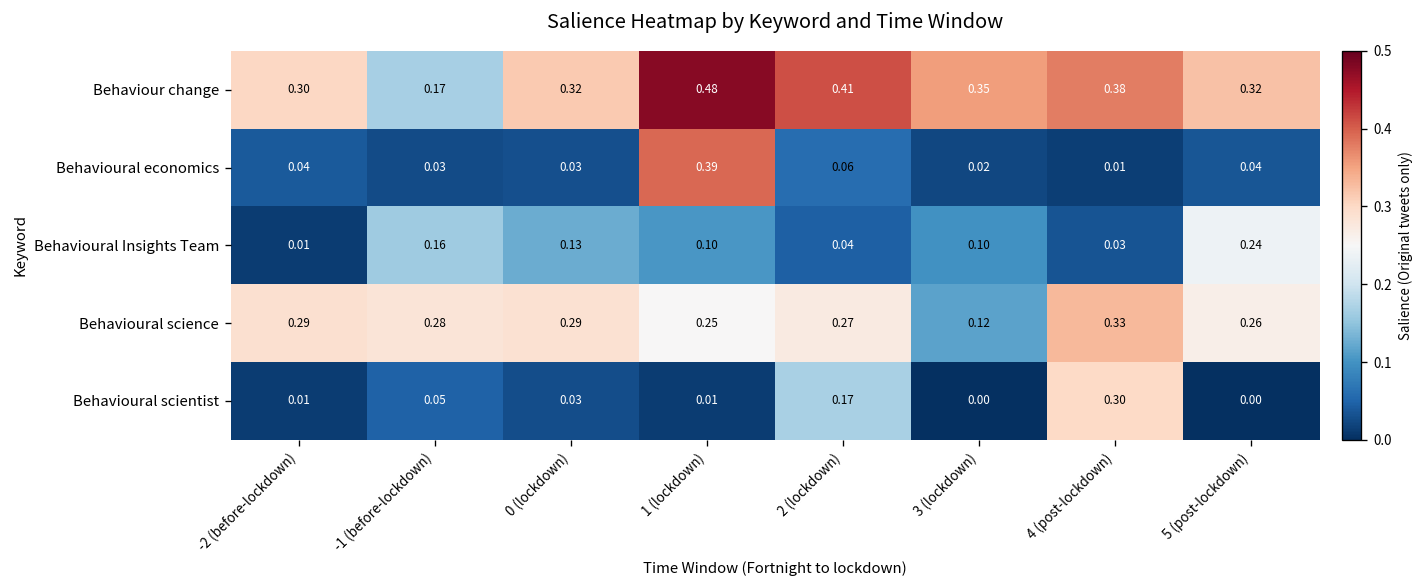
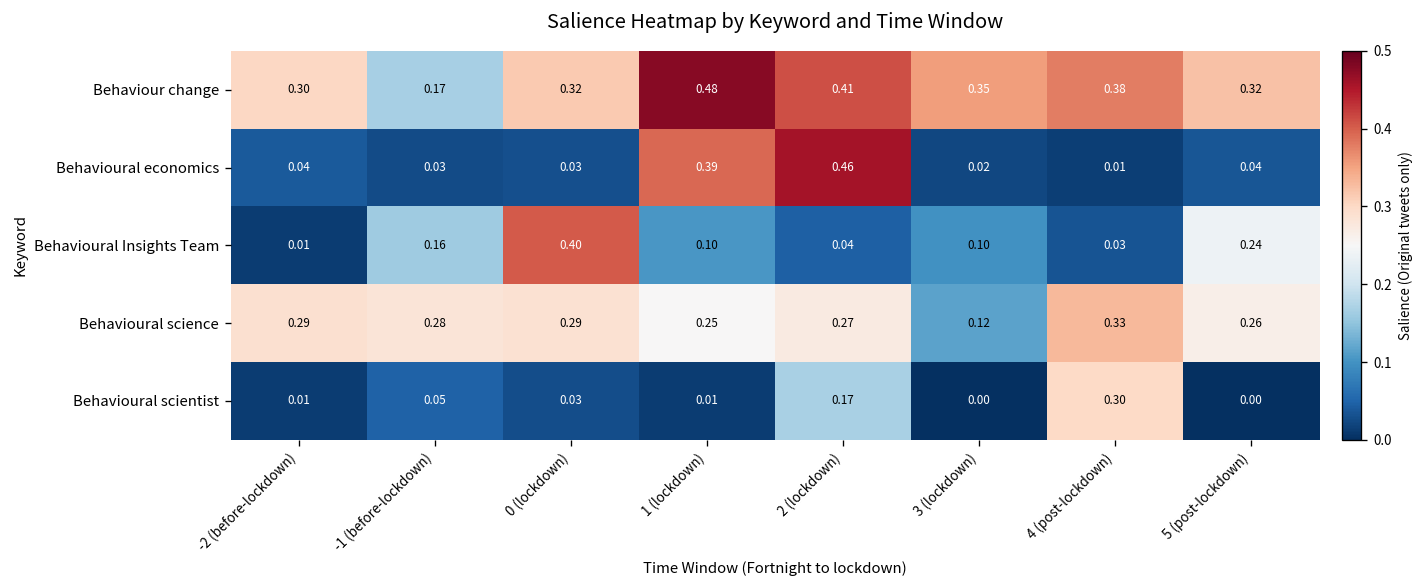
  {
    "Behaviour change": {
      "-2 (before-lockdown)": 0.30,
      "-1 (before-lockdown)": 0.17,
      "0 (lockdown)": 0.32,
      "1 (lockdown)": 0.48,
      "2 (lockdown)": 0.41,
      "3 (lockdown)": 0.35,
      "4 (post-lockdown)": 0.38,
      "5 (post-lockdown)": 0.32
    },
    "Behavioural economics": {
      "-2 (before-lockdown)": 0.04,
      "-1 (before-lockdown)": 0.03,
      "0 (lockdown)": 0.03,
      "1 (lockdown)": 0.39,
-     "2 (lockdown)": 0.06,
+     "2 (lockdown)": 0.46,
      "3 (lockdown)": 0.02,
      "4 (post-lockdown)": 0.01,
      "5 (post-lockdown)": 0.04
    },
    "Behavioural Insights Team": {
      "-2 (before-lockdown)": 0.01,
      "-1 (before-lockdown)": 0.16,
-     "0 (lockdown)": 0.13,
+     "0 (lockdown)": 0.40,
      "1 (lockdown)": 0.10,
      "2 (lockdown)": 0.04,
      "3 (lockdown)": 0.10,
      "4 (post-lockdown)": 0.03,
      "5 (post-lockdown)": 0.24
    },
    "Behavioural science": {
      "-2 (before-lockdown)": 0.29,
      "-1 (before-lockdown)": 0.28,
      "0 (lockdown)": 0.29,
      "1 (lockdown)": 0.25,
      "2 (lockdown)": 0.27,
      "3 (lockdown)": 0.12,
      "4 (post-lockdown)": 0.33,
      "5 (post-lockdown)": 0.26
    },
    "Behavioural scientist": {
      "-2 (before-lockdown)": 0.01,
      "-1 (before-lockdown)": 0.05,
      "0 (lockdown)": 0.03,
      "1 (lockdown)": 0.01,
      "2 (lockdown)": 0.17,
      "3 (lockdown)": 0.00,
      "4 (post-lockdown)": 0.30,
      "5 (post-lockdown)": 0.00
    }
  }
